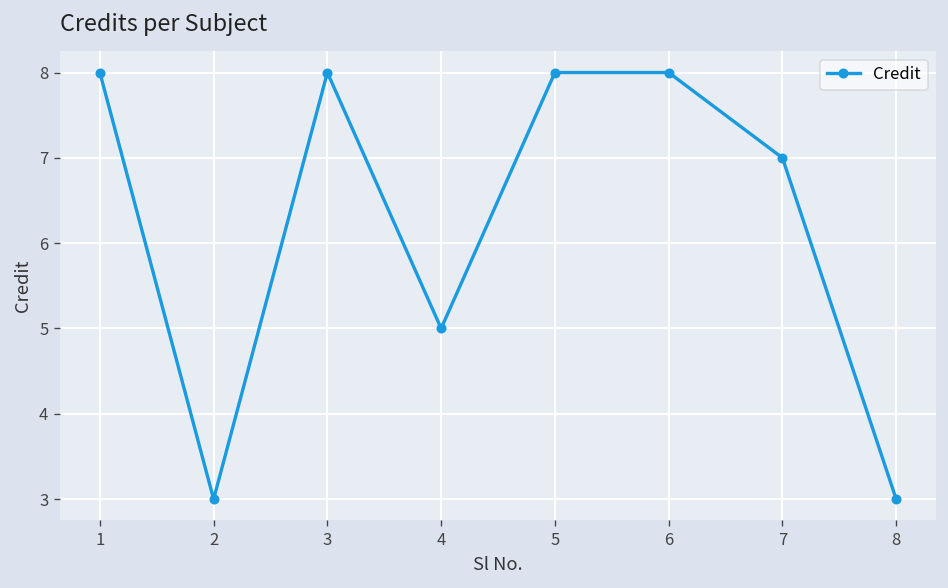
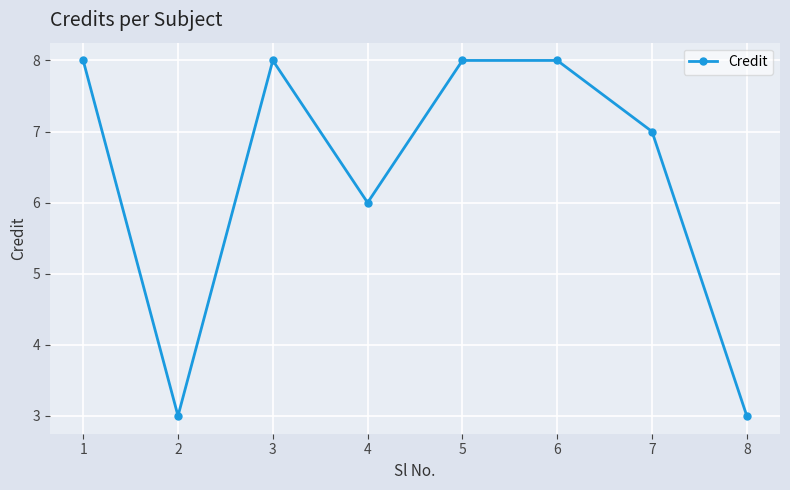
  {
    "1": 8,
    "2": 3,
    "3": 8,
-   "4": 5,
+   "4": 6,
    "5": 8,
    "6": 8,
    "7": 7,
    "8": 3
  }
